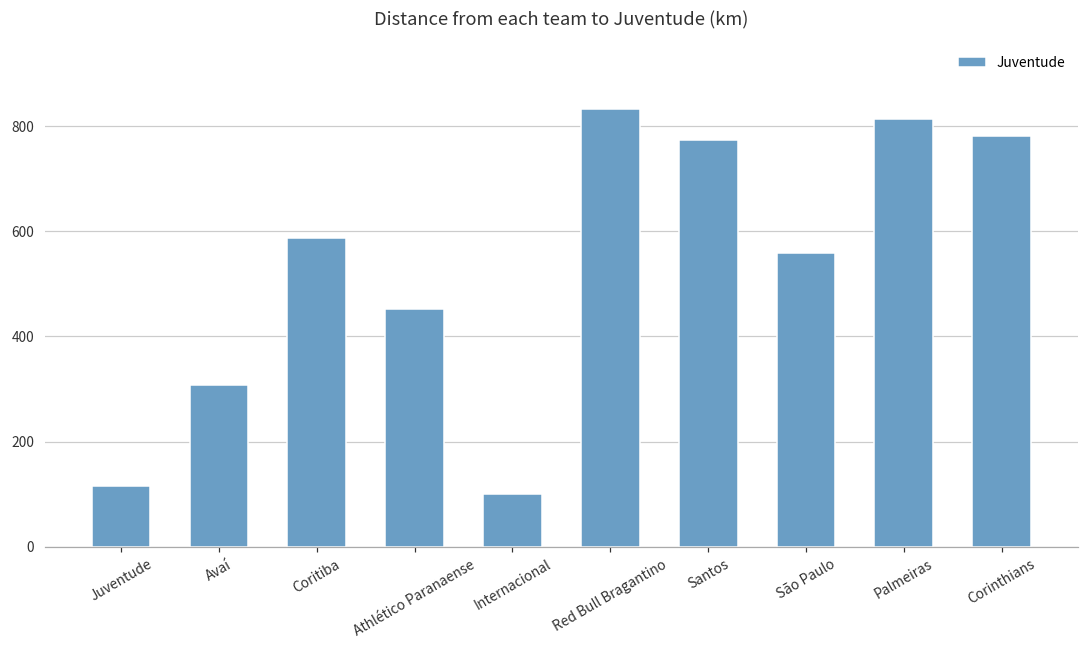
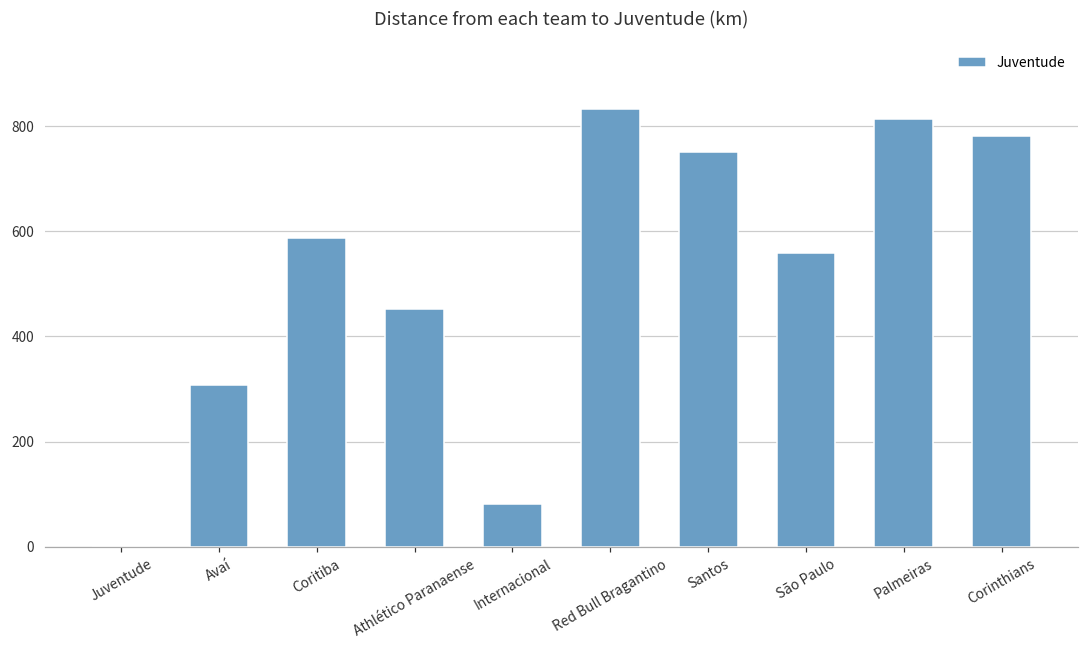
  {
-   "Juventude": 120,
+   "Juventude": 0,
    "Avaí": 310,
    "Coritiba": 590,
    "Athlético Paranaense": 450,
-   "Internacional": 100,
+   "Internacional": 80,
    "Red Bull Bragantino": 830,
-   "Santos": 770,
+   "Santos": 750,
    "São Paulo": 560,
    "Palmeiras": 810,
    "Corinthians": 780
  }
